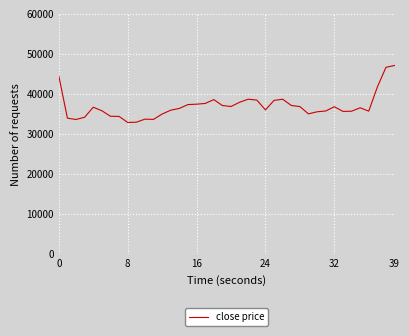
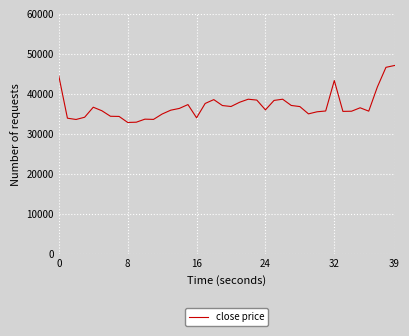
  {
    "0": 44000,
    "8": 33000,
-   "16": 37000,
+   "16": 34000,
    "24": 36000,
-   "32": 37000,
+   "32": 43000,
    "39": 47000
  }
